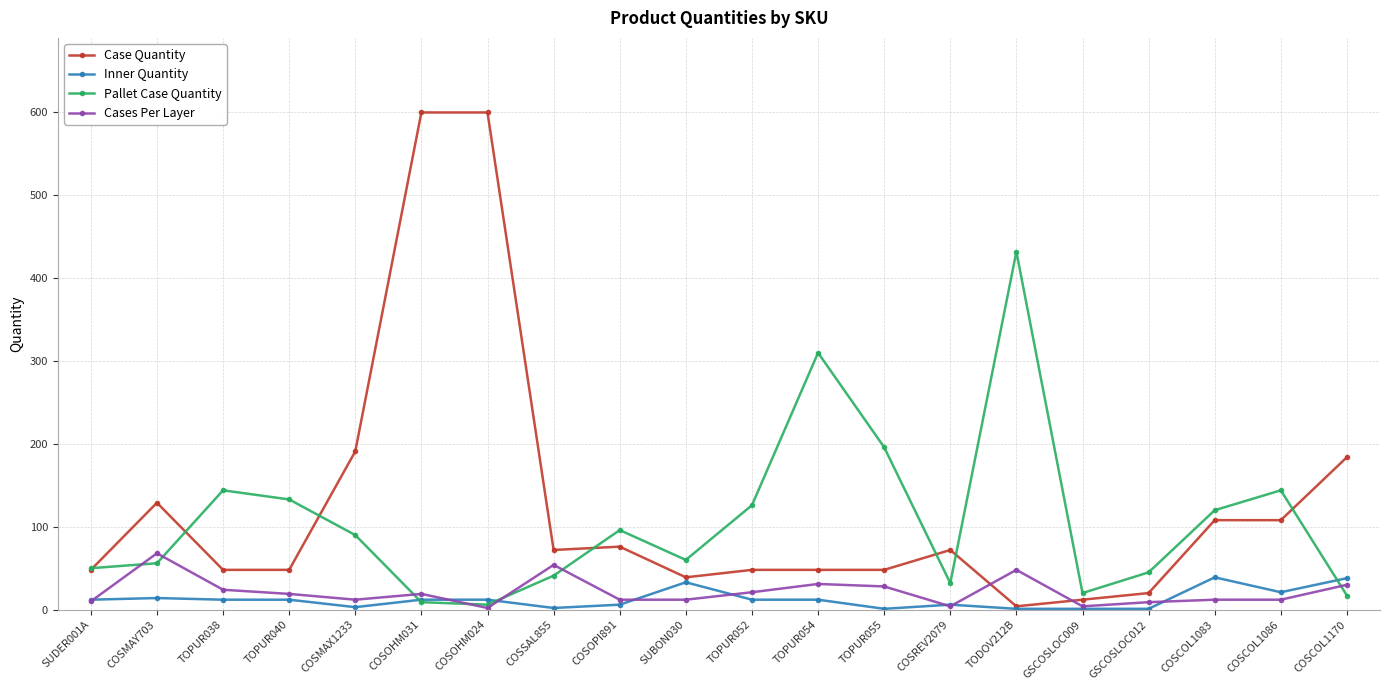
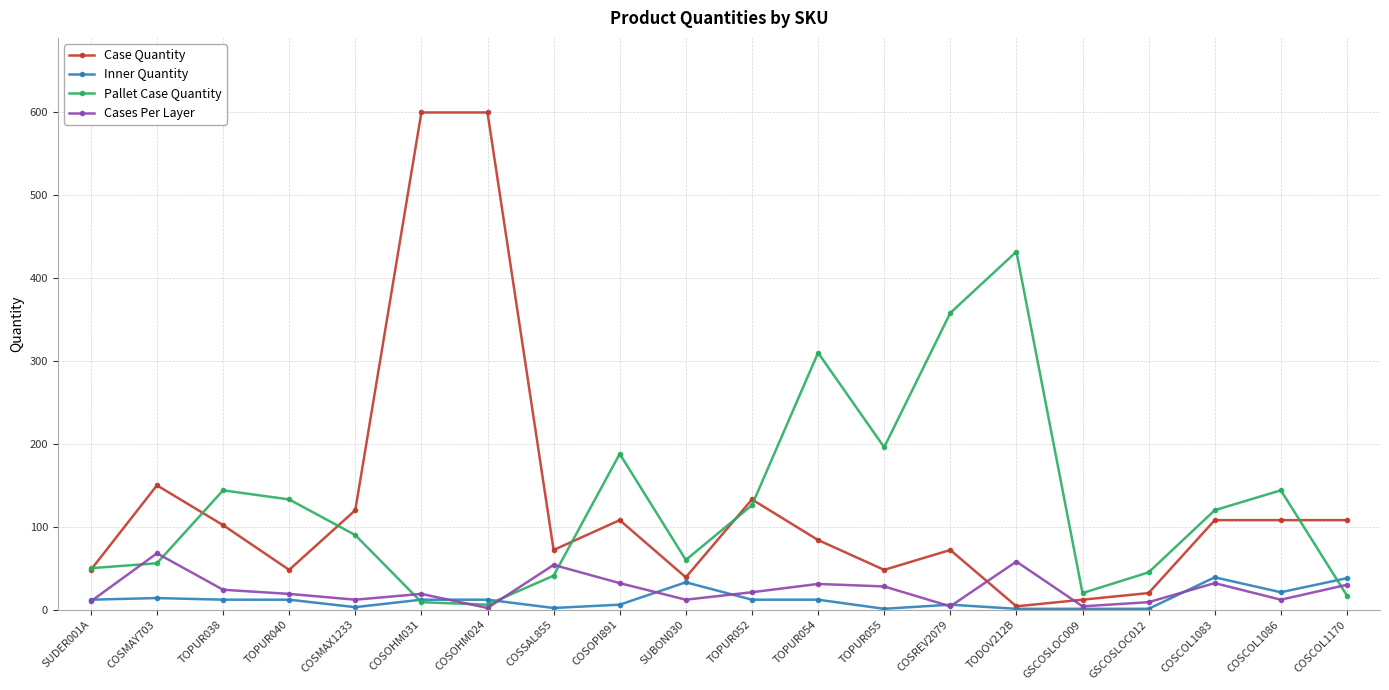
  {
    "Case Quantity": {
-     "COSMAY703": 130,
-     "TOPUR038": 50,
+     "COSMAY703": 150,
+     "TOPUR038": 100,
      "TOPUR040": 50,
-     "COSMAX1233": 190,
+     "COSMAX1233": 120,
      "COSOHM031": 600,
      "COSOHM024": 600,
      "COSSAL855": 70,
-     "COSOPI891": 80,
+     "COSOPI891": 110,
      "SUBON030": 40,
-     "TOPUR052": 50,
-     "TOPUR054": 50,
+     "TOPUR052": 130,
+     "TOPUR054": 80,
      "TOPUR055": 50,
      "COSREV2079": 70,
      "GSCOSLOC009": 10,
      "GSCOSLOC012": 20,
      "COSCOL1083": 110,
      "COSCOL1086": 110,
-     "COSCOL1170": 180
+     "COSCOL1170": 110
    },
    "Inner Quantity": {
      "COSMAY703": 10,
      "TOPUR038": 10,
      "TOPUR040": 10,
      "COSMAX1233": 0,
      "COSOHM024": 10,
      "COSSAL855": 0,
      "COSOPI891": 10,
      "SUBON030": 30,
      "TOPUR052": 10,
      "TOPUR054": 10,
      "TOPUR055": 0,
      "GSCOSLOC012": 0,
      "COSCOL1083": 40,
      "COSCOL1086": 20,
      "COSCOL1170": 40
    },
    "Pallet Case Quantity": {
      "COSMAY703": 60,
      "TOPUR038": 140,
      "TOPUR040": 130,
      "COSMAX1233": 90,
      "COSOHM024": 10,
      "COSSAL855": 40,
-     "COSOPI891": 100,
+     "COSOPI891": 190,
      "SUBON030": 60,
      "TOPUR052": 130,
      "TOPUR054": 310,
      "TOPUR055": 200,
-     "COSREV2079": 30,
+     "COSREV2079": 360,
      "TODOV212B": 430,
      "GSCOSLOC009": 20,
      "GSCOSLOC012": 50,
      "COSCOL1083": 120,
      "COSCOL1086": 140,
      "COSCOL1170": 20
    },
    "Cases Per Layer": {
      "COSMAY703": 70,
      "TOPUR038": 20,
      "TOPUR040": 20,
      "COSMAX1233": 10,
      "COSOHM031": 20,
      "COSOHM024": 0,
      "COSSAL855": 50,
-     "COSOPI891": 10,
+     "COSOPI891": 30,
      "SUBON030": 10,
      "TOPUR052": 20,
      "TOPUR054": 30,
      "TOPUR055": 30,
-     "TODOV212B": 50,
+     "TODOV212B": 60,
      "GSCOSLOC012": 10,
-     "COSCOL1083": 10,
+     "COSCOL1083": 30,
      "COSCOL1086": 10,
      "COSCOL1170": 30
    }
  }
